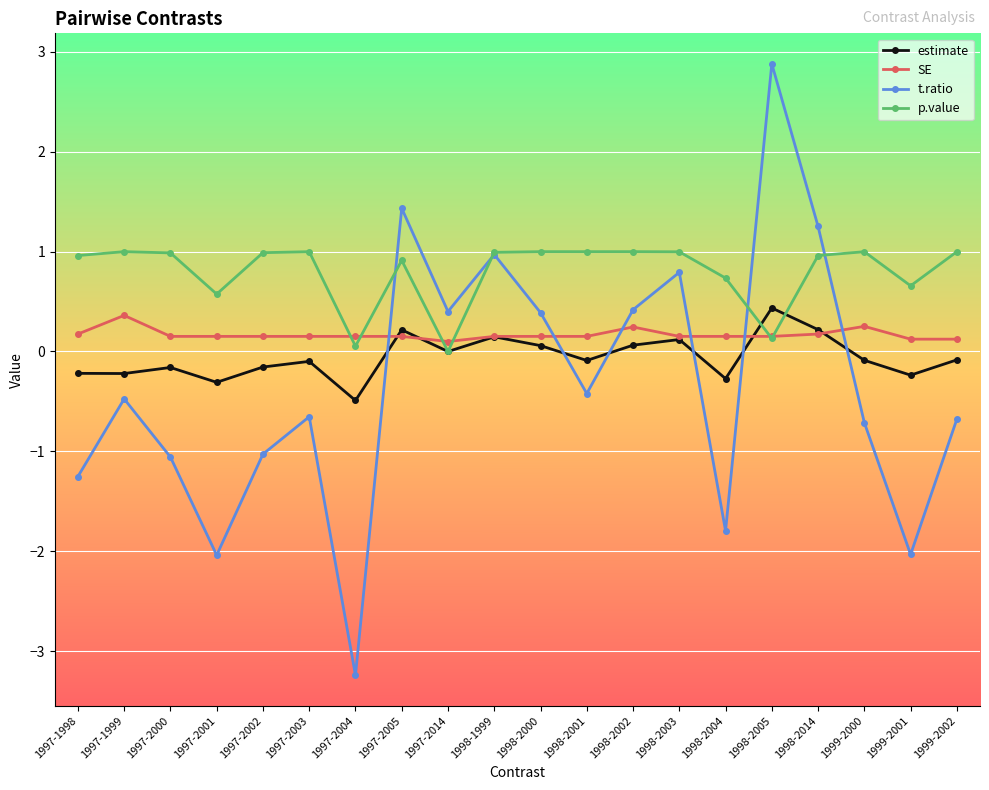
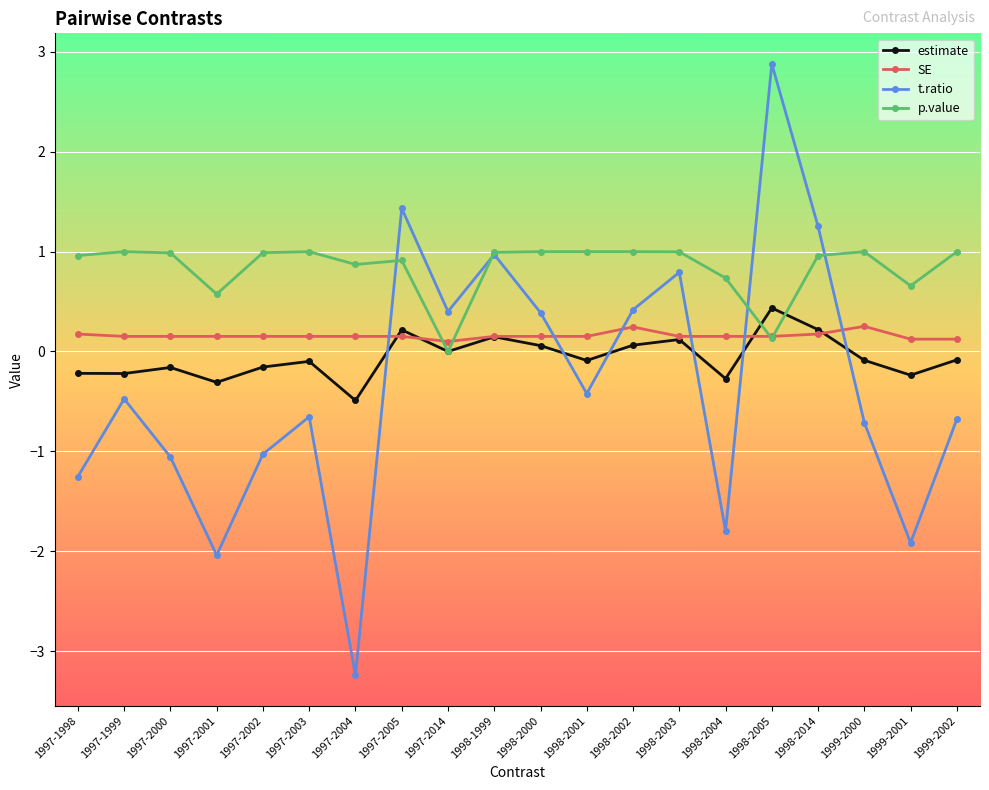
  {
    "estimate": {
      "1997-1998": -0.2,
      "1997-1999": -0.2,
      "1997-2000": -0.2,
      "1997-2001": -0.3,
      "1997-2002": -0.2,
      "1997-2003": -0.1,
      "1997-2004": -0.5,
      "1997-2005": 0.2,
      "1998-2000": 0.1,
      "1998-2001": -0.1,
      "1998-2002": 0.1,
      "1998-2003": 0.1,
      "1998-2004": -0.3,
      "1998-2005": 0.4,
      "1998-2014": 0.2,
      "1999-2000": -0.1,
      "1999-2001": -0.2,
      "1999-2002": -0.1
    },
    "SE": {
      "1997-1998": 0.2,
-     "1997-1999": 0.4,
+     "1997-1999": 0.2,
      "1997-2000": 0.2,
      "1997-2001": 0.2,
      "1997-2002": 0.2,
      "1997-2003": 0.2,
      "1997-2004": 0.2,
      "1997-2005": 0.2,
      "1997-2014": 0.1,
      "1998-2000": 0.2,
      "1998-2001": 0.2,
      "1998-2002": 0.2,
      "1998-2003": 0.2,
      "1998-2004": 0.2,
      "1998-2014": 0.2,
      "1999-2000": 0.3,
      "1999-2001": 0.1,
      "1999-2002": 0.1
    },
    "t.ratio": {
      "1997-1998": -1.3,
      "1997-1999": -0.5,
      "1997-2000": -1.1,
      "1997-2001": -2.0,
      "1997-2002": -1.0,
      "1997-2003": -0.7,
      "1997-2004": -3.2,
      "1997-2005": 1.4,
      "1997-2014": 0.4,
      "1998-2000": 0.4,
      "1998-2001": -0.4,
      "1998-2002": 0.4,
      "1998-2003": 0.8,
      "1998-2004": -1.8,
      "1998-2005": 2.9,
      "1998-2014": 1.3,
      "1999-2000": -0.7,
-     "1999-2001": -2.0,
+     "1999-2001": -1.9,
      "1999-2002": -0.7
    },
    "p.value": {
      "1997-1998": 1.0,
      "1997-1999": 1.0,
      "1997-2000": 1.0,
      "1997-2001": 0.6,
      "1997-2002": 1.0,
      "1997-2003": 1.0,
-     "1997-2004": 0.1,
+     "1997-2004": 0.9,
      "1997-2005": 0.9,
      "1998-2000": 1.0,
      "1998-2001": 1.0,
      "1998-2002": 1.0,
      "1998-2003": 1.0,
      "1998-2004": 0.7,
      "1998-2014": 1.0,
      "1999-2000": 1.0,
      "1999-2001": 0.7,
      "1999-2002": 1.0
    }
  }
